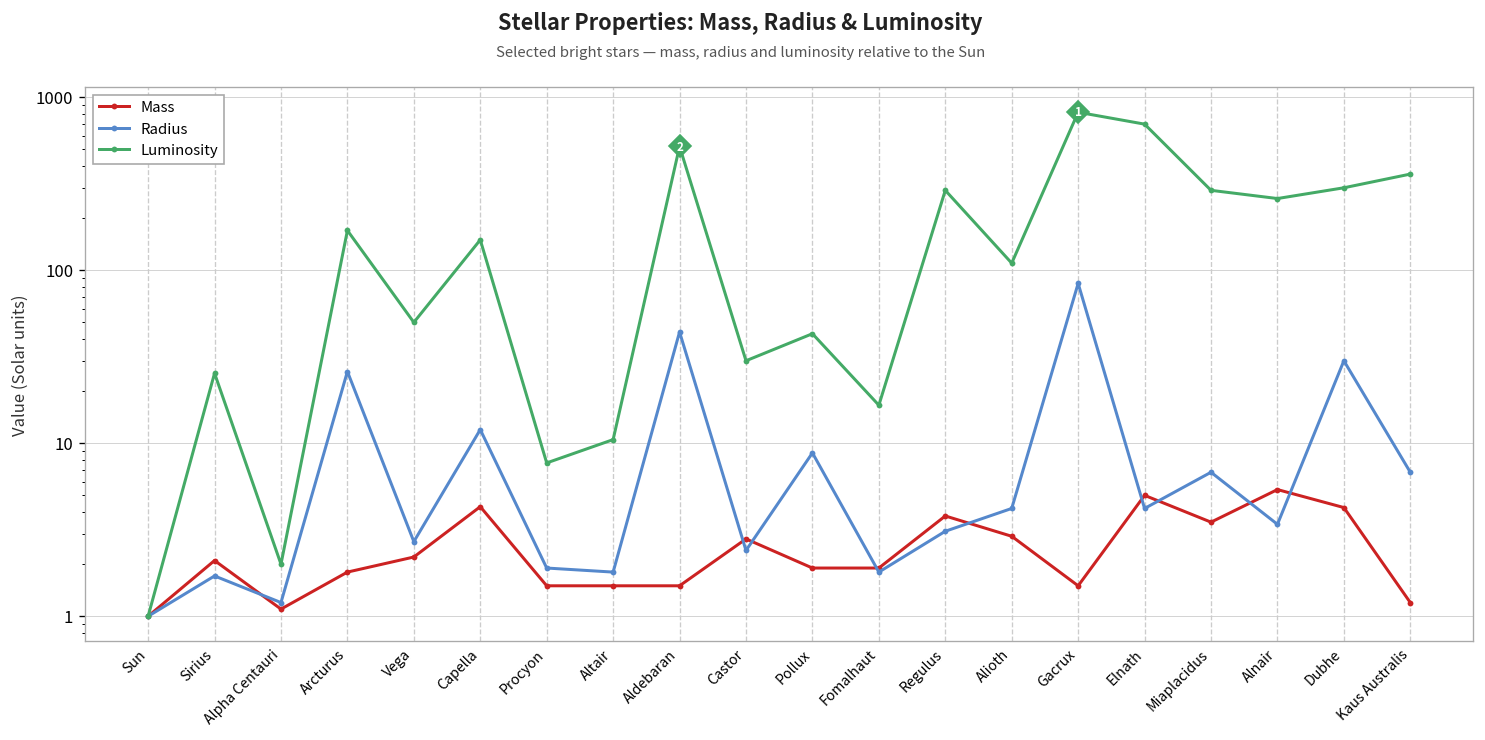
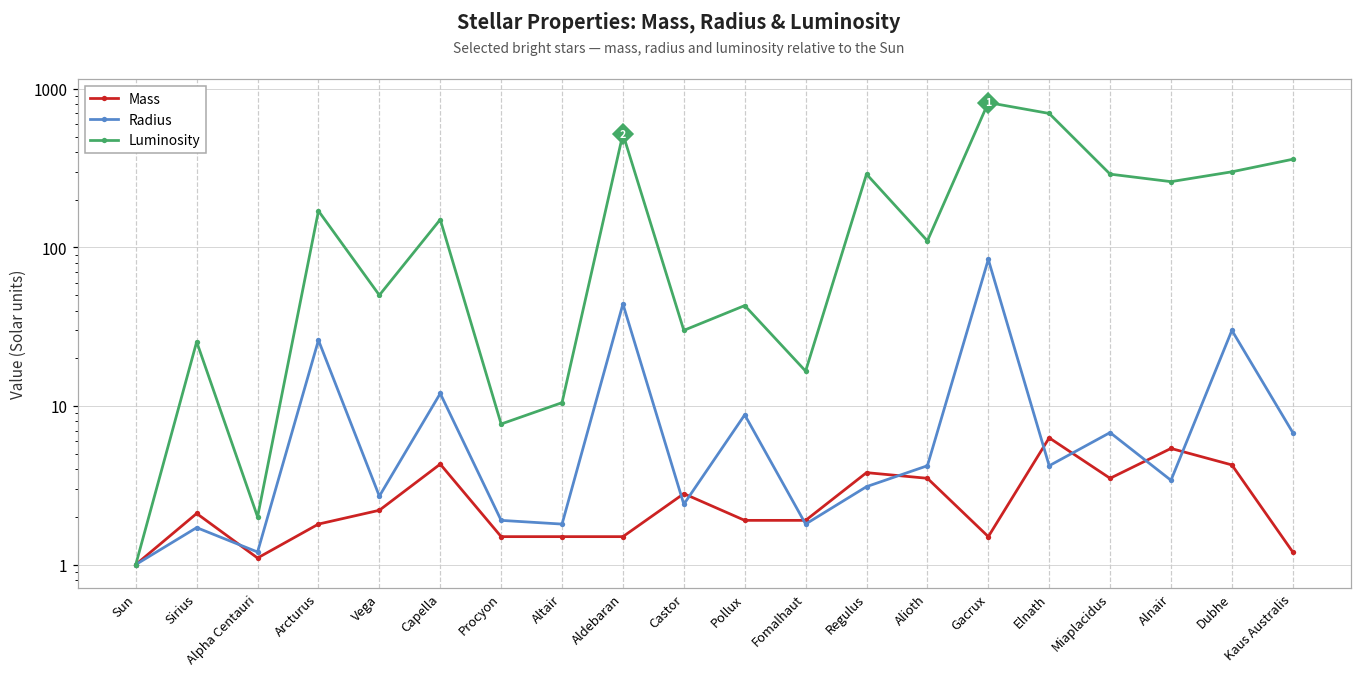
  {
    "Mass": {
      "Sirius": 2.1,
      "Alpha Centauri": 1.1,
      "Arcturus": 1.8,
      "Vega": 2.2,
      "Capella": 4.3,
      "Procyon": 1.5,
      "Altair": 1.5,
      "Aldebaran": 1.5,
      "Castor": 2.8,
      "Pollux": 1.9,
      "Fomalhaut": 1.9,
      "Regulus": 3.8,
-     "Alioth": 2.9,
+     "Alioth": 3.5,
      "Gacrux": 1.5,
-     "Elnath": 5.0,
+     "Elnath": 6,
      "Miaplacidus": 3.5,
      "Alnair": 5.4,
      "Dubhe": 4.3,
      "Kaus Australis": 1.2
    },
    "Radius": {
      "Sirius": 1.7,
      "Alpha Centauri": 1.2,
      "Arcturus": 26,
      "Vega": 2.7,
      "Capella": 12,
      "Procyon": 1.9,
      "Altair": 1.8,
      "Aldebaran": 44,
      "Castor": 2.4,
      "Pollux": 9,
      "Fomalhaut": 1.8,
      "Regulus": 3.1,
      "Alioth": 4.2,
      "Gacrux": 80,
      "Elnath": 4.2,
      "Miaplacidus": 7,
      "Alnair": 3.4,
      "Dubhe": 30,
      "Kaus Australis": 7
    }
  }
